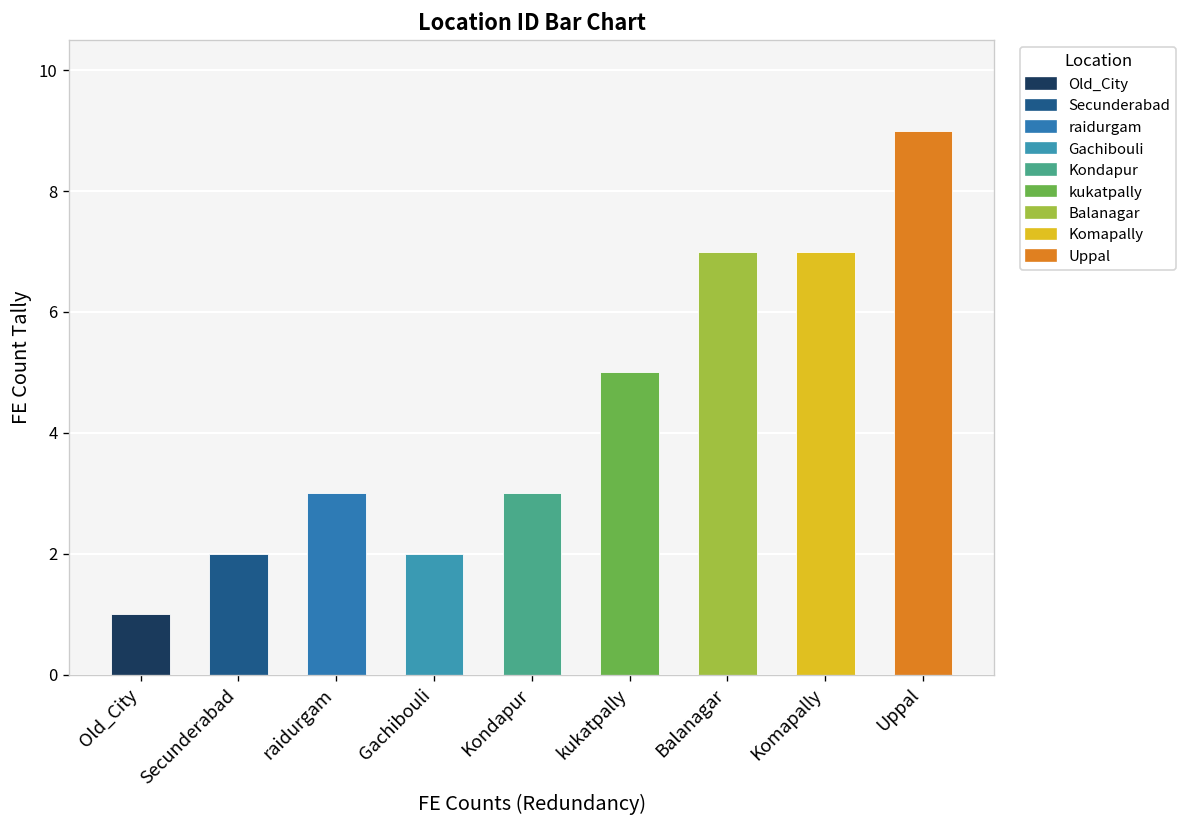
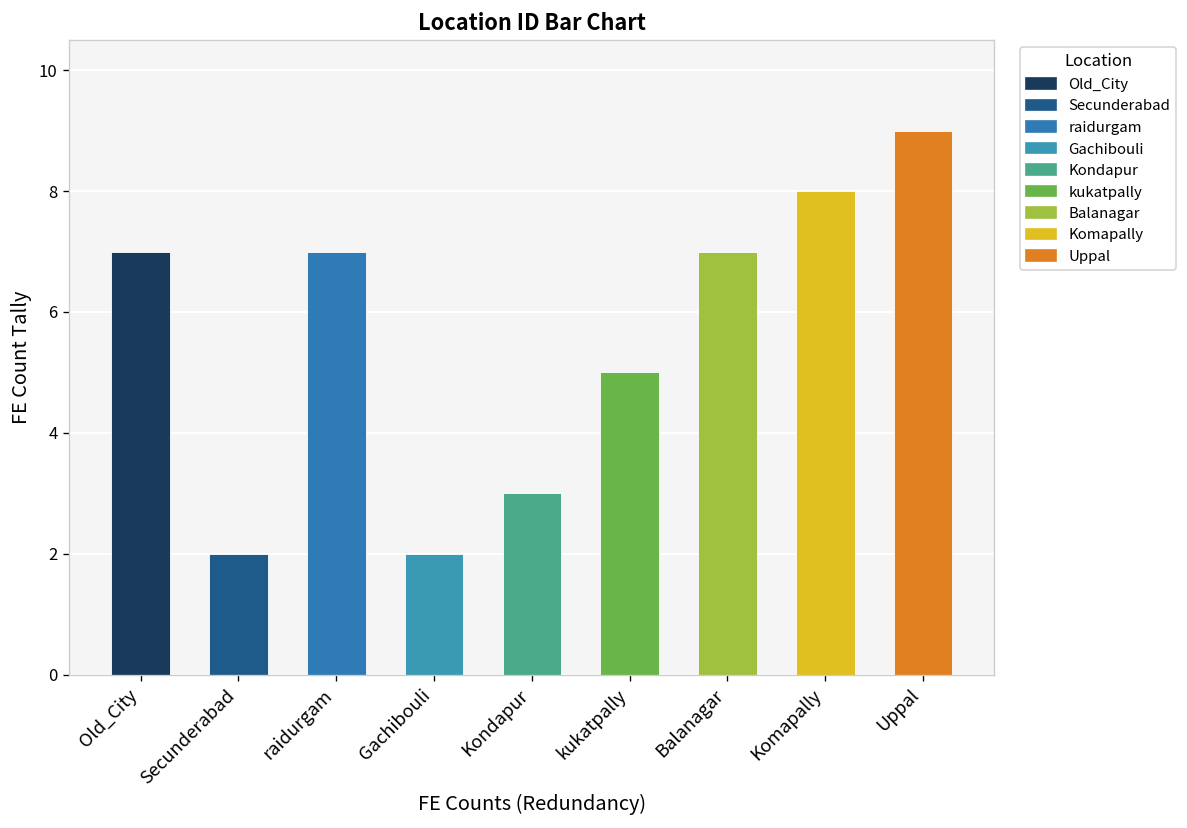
  {
-   "Old_City": 1,
+   "Old_City": 7,
    "Secunderabad": 2,
-   "raidurgam": 3,
+   "raidurgam": 7,
    "Gachibouli": 2,
    "Kondapur": 3,
    "kukatpally": 5,
    "Balanagar": 7,
-   "Komapally": 7,
+   "Komapally": 8,
    "Uppal": 9
  }
